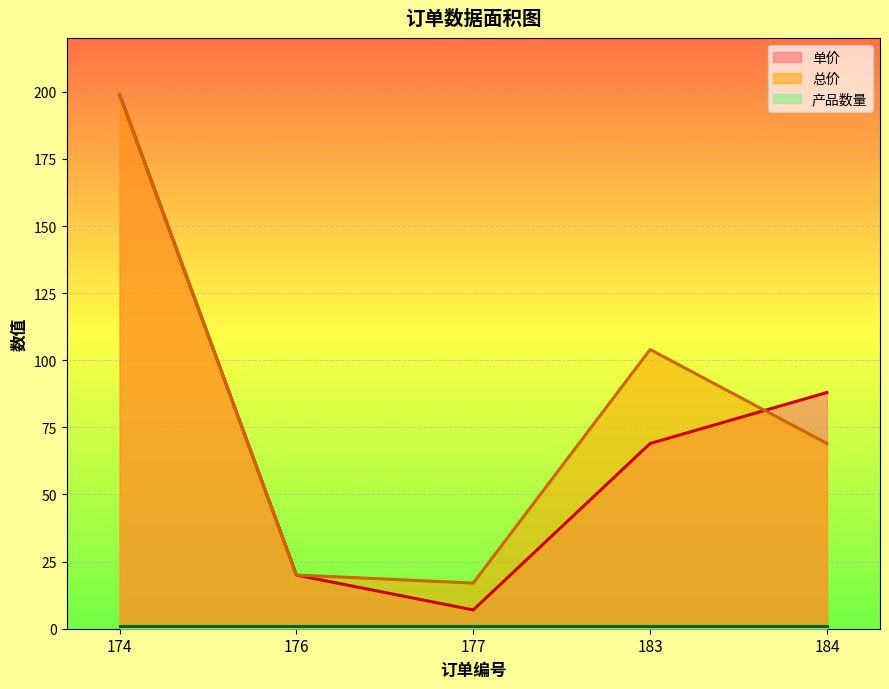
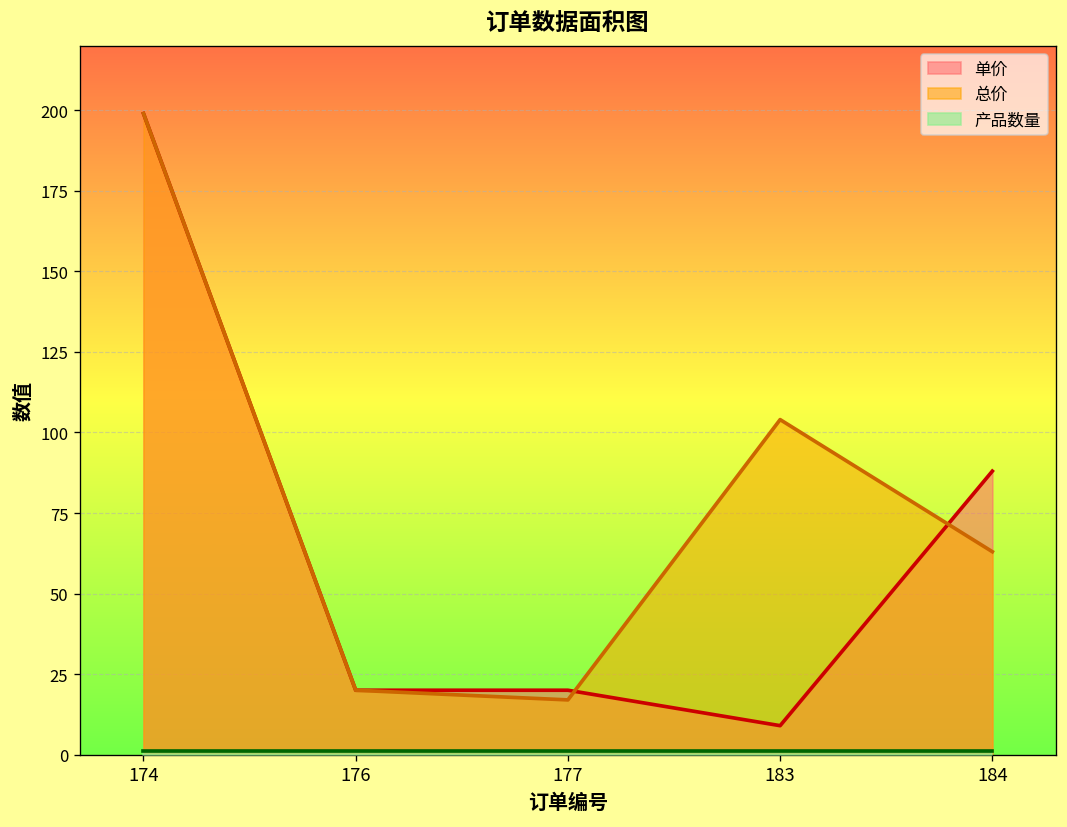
  {
    "单价": {
-     "177": 7,
-     "183": 69,
+     "177": 20,
+     "183": 9,
      "184": 88
    },
    "总价": {
      "177": 17,
      "183": 104,
-     "184": 69
+     "184": 63
    },
    "产品数量": {
      "174": 1,
      "176": 1,
      "177": 1,
      "183": 1,
      "184": 1
    }
  }
